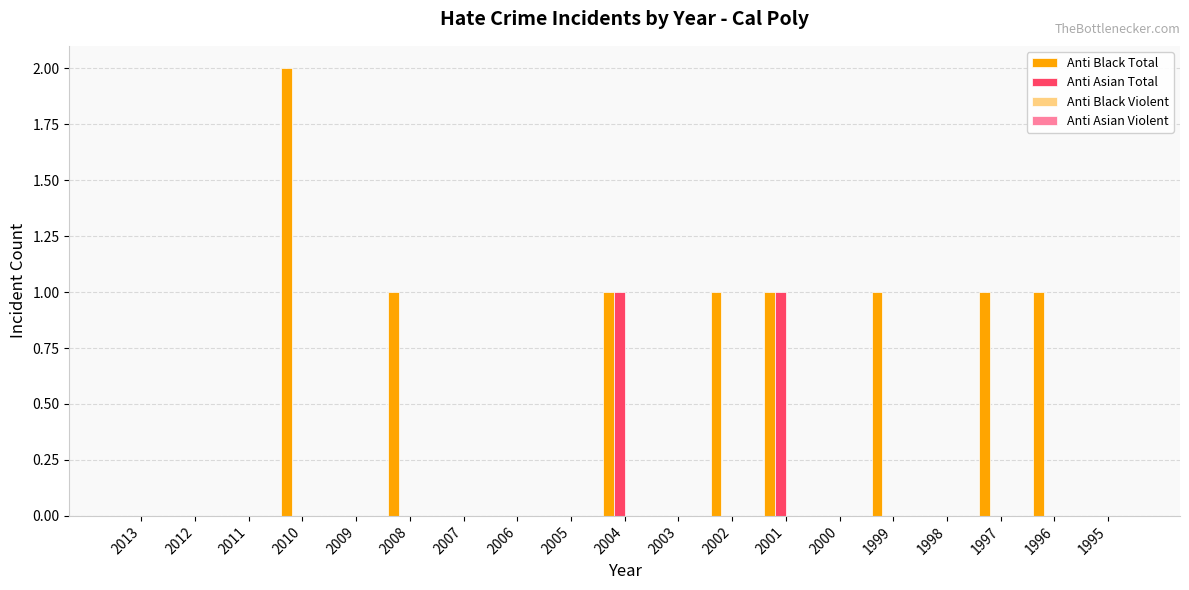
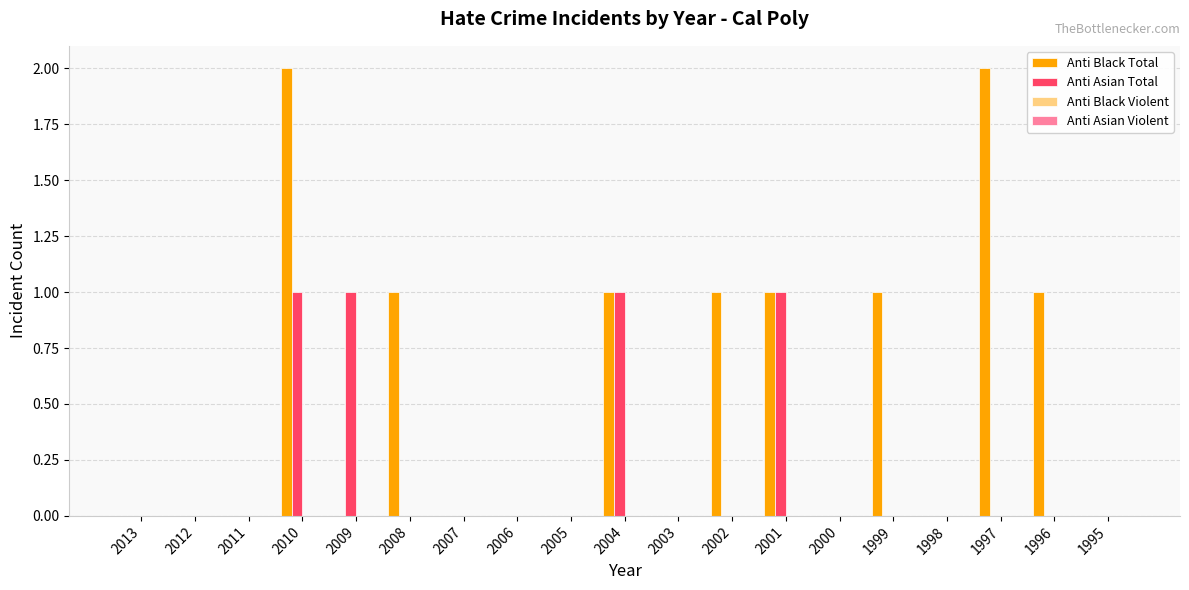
  {
    "Anti Black Total": {
      "2013": 0,
      "2012": 0,
      "2011": 0,
      "2010": 2,
      "2009": 0,
      "2008": 1,
      "2007": 0,
      "2006": 0,
      "2005": 0,
      "2004": 1,
      "2003": 0,
      "2002": 1,
      "2001": 1,
      "2000": 0,
      "1999": 1,
      "1998": 0,
-     "1997": 1,
+     "1997": 2,
      "1996": 1,
      "1995": 0
    },
    "Anti Asian Total": {
      "2013": 0,
      "2012": 0,
      "2011": 0,
-     "2010": 0,
-     "2009": 0,
+     "2010": 1,
+     "2009": 1,
      "2008": 0,
      "2007": 0,
      "2006": 0,
      "2005": 0,
      "2004": 1,
      "2003": 0,
      "2002": 0,
      "2001": 1,
      "2000": 0,
      "1999": 0,
      "1998": 0,
      "1997": 0,
      "1996": 0,
      "1995": 0
    },
    "Anti Black Violent": {
      "2013": 0,
      "2012": 0,
      "2011": 0,
      "2010": 0,
      "2009": 0,
      "2008": 0,
      "2007": 0,
      "2006": 0,
      "2005": 0,
      "2004": 0,
      "2003": 0,
      "2002": 0,
      "2001": 0,
      "2000": 0,
      "1999": 0,
      "1998": 0,
      "1997": 0,
      "1996": 0,
      "1995": 0
    },
    "Anti Asian Violent": {
      "2013": 0,
      "2012": 0,
      "2011": 0,
      "2010": 0,
      "2009": 0,
      "2008": 0,
      "2007": 0,
      "2006": 0,
      "2005": 0,
      "2004": 0,
      "2003": 0,
      "2002": 0,
      "2001": 0,
      "2000": 0,
      "1999": 0,
      "1998": 0,
      "1997": 0,
      "1996": 0,
      "1995": 0
    }
  }
